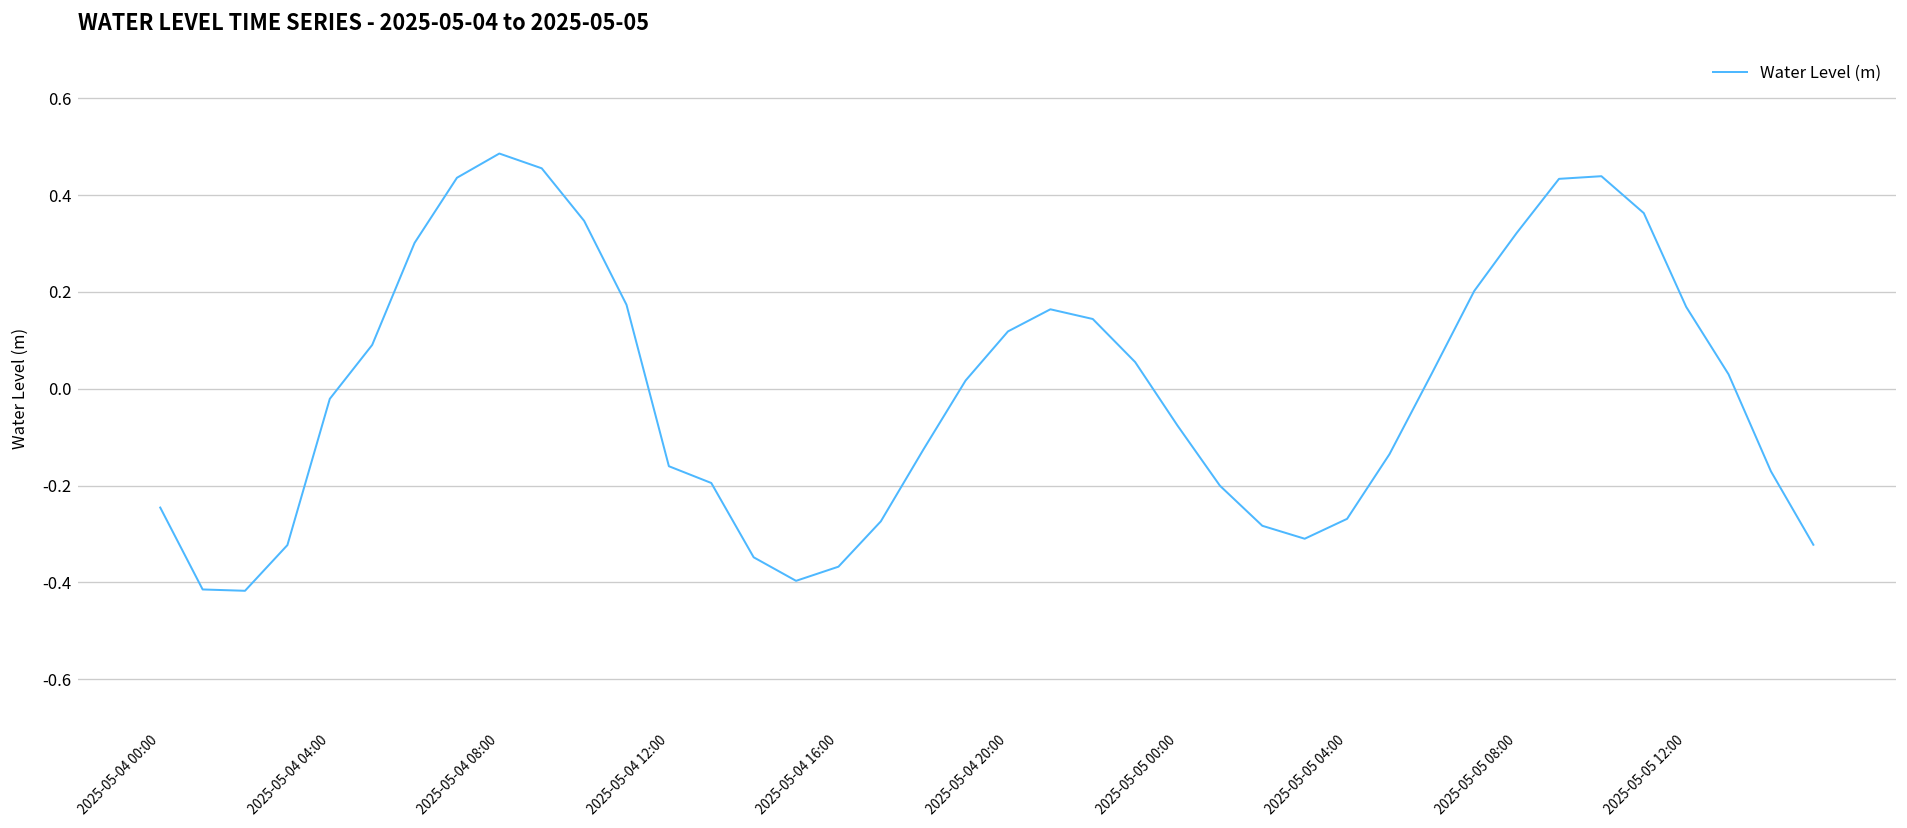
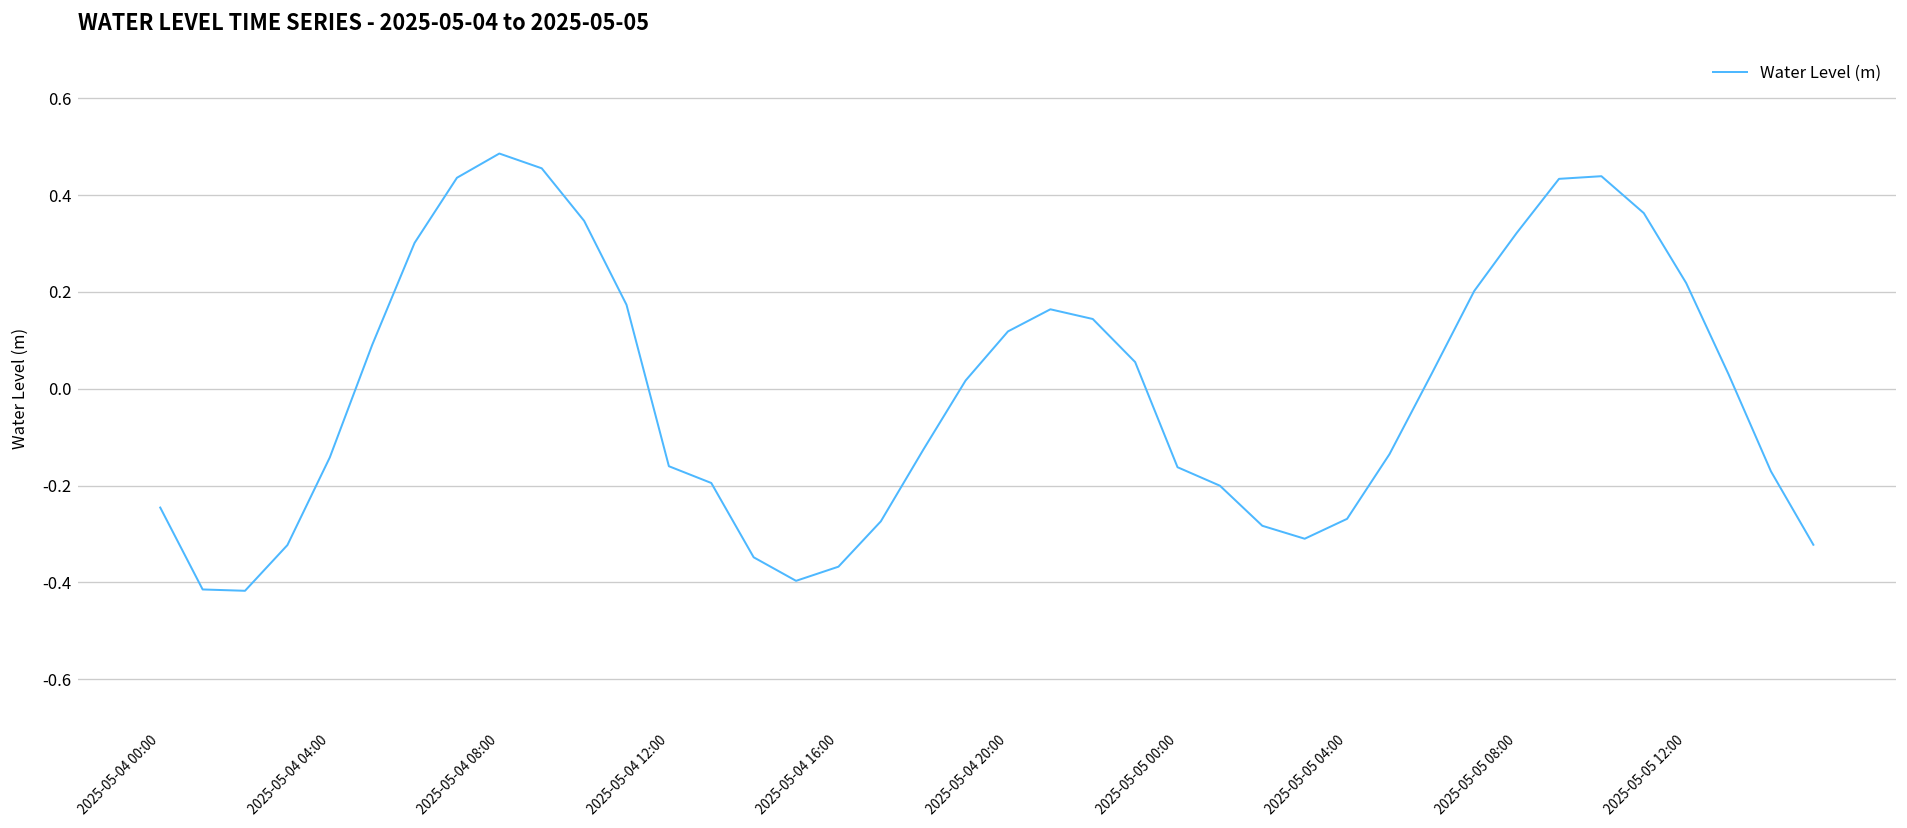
  {
    "2025-05-04 00:00": -0.25,
-   "2025-05-04 04:00": -0.02,
+   "2025-05-04 04:00": -0.14,
    "2025-05-04 08:00": 0.49,
    "2025-05-04 12:00": -0.16,
    "2025-05-04 16:00": -0.37,
    "2025-05-04 20:00": 0.12,
-   "2025-05-05 00:00": -0.08,
+   "2025-05-05 00:00": -0.16,
    "2025-05-05 04:00": -0.27,
    "2025-05-05 08:00": 0.32,
-   "2025-05-05 12:00": 0.17
+   "2025-05-05 12:00": 0.22
  }
